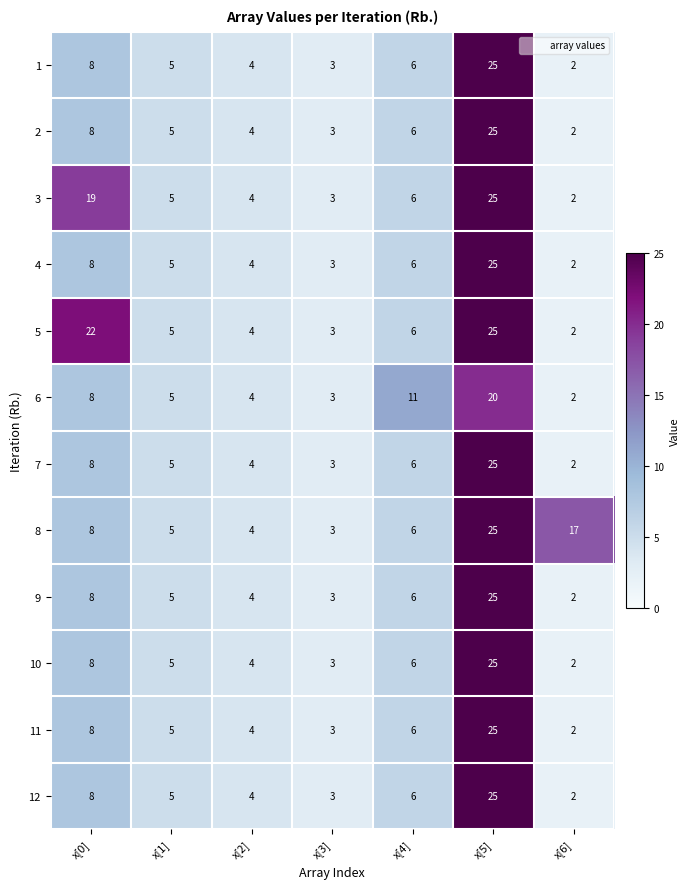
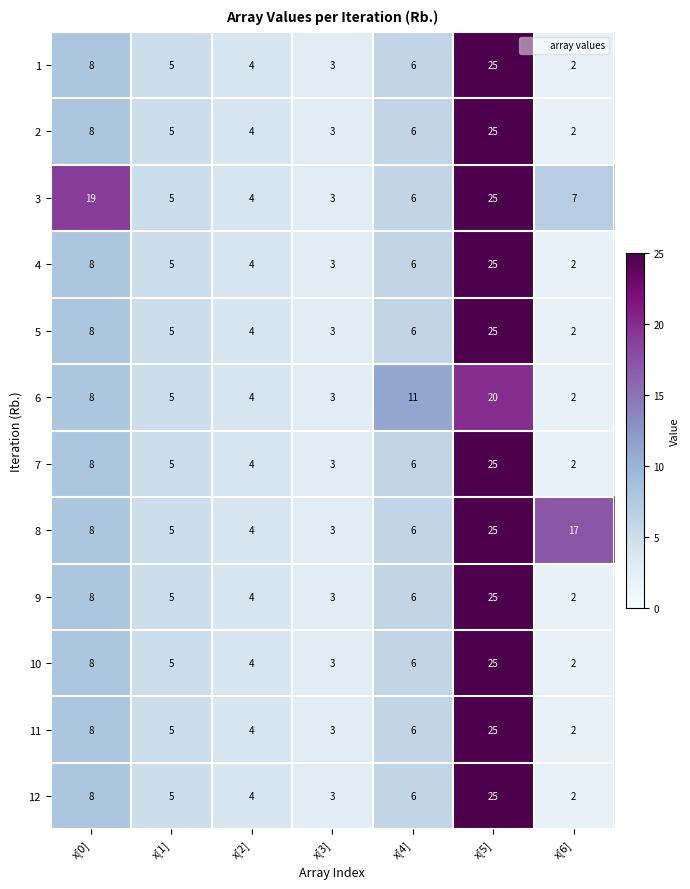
  {
    "1": {
      "x[0]": 8,
      "x[1]": 5,
      "x[2]": 4,
      "x[3]": 3,
      "x[4]": 6,
      "x[5]": 25,
      "x[6]": 2
    },
    "2": {
      "x[0]": 8,
      "x[1]": 5,
      "x[2]": 4,
      "x[3]": 3,
      "x[4]": 6,
      "x[5]": 25,
      "x[6]": 2
    },
    "3": {
      "x[0]": 19,
      "x[1]": 5,
      "x[2]": 4,
      "x[3]": 3,
      "x[4]": 6,
      "x[5]": 25,
-     "x[6]": 2
+     "x[6]": 7
    },
    "4": {
      "x[0]": 8,
      "x[1]": 5,
      "x[2]": 4,
      "x[3]": 3,
      "x[4]": 6,
      "x[5]": 25,
      "x[6]": 2
    },
    "5": {
-     "x[0]": 22,
+     "x[0]": 8,
      "x[1]": 5,
      "x[2]": 4,
      "x[3]": 3,
      "x[4]": 6,
      "x[5]": 25,
      "x[6]": 2
    },
    "6": {
      "x[0]": 8,
      "x[1]": 5,
      "x[2]": 4,
      "x[3]": 3,
      "x[4]": 11,
      "x[5]": 20,
      "x[6]": 2
    },
    "7": {
      "x[0]": 8,
      "x[1]": 5,
      "x[2]": 4,
      "x[3]": 3,
      "x[4]": 6,
      "x[5]": 25,
      "x[6]": 2
    },
    "8": {
      "x[0]": 8,
      "x[1]": 5,
      "x[2]": 4,
      "x[3]": 3,
      "x[4]": 6,
      "x[5]": 25,
      "x[6]": 17
    },
    "9": {
      "x[0]": 8,
      "x[1]": 5,
      "x[2]": 4,
      "x[3]": 3,
      "x[4]": 6,
      "x[5]": 25,
      "x[6]": 2
    },
    "10": {
      "x[0]": 8,
      "x[1]": 5,
      "x[2]": 4,
      "x[3]": 3,
      "x[4]": 6,
      "x[5]": 25,
      "x[6]": 2
    },
    "11": {
      "x[0]": 8,
      "x[1]": 5,
      "x[2]": 4,
      "x[3]": 3,
      "x[4]": 6,
      "x[5]": 25,
      "x[6]": 2
    },
    "12": {
      "x[0]": 8,
      "x[1]": 5,
      "x[2]": 4,
      "x[3]": 3,
      "x[4]": 6,
      "x[5]": 25,
      "x[6]": 2
    }
  }
